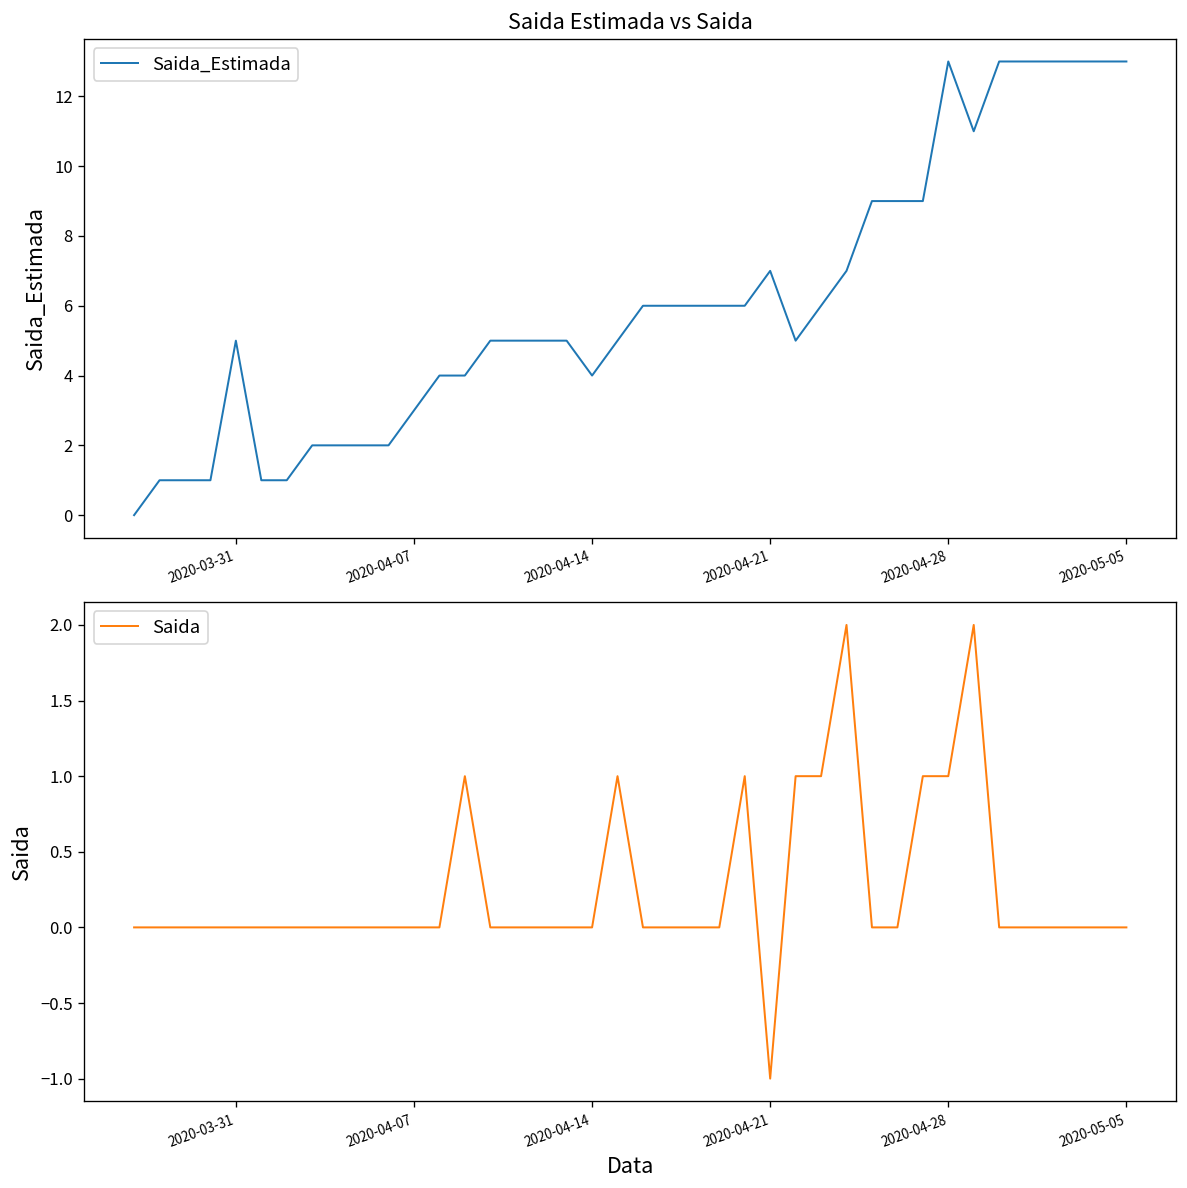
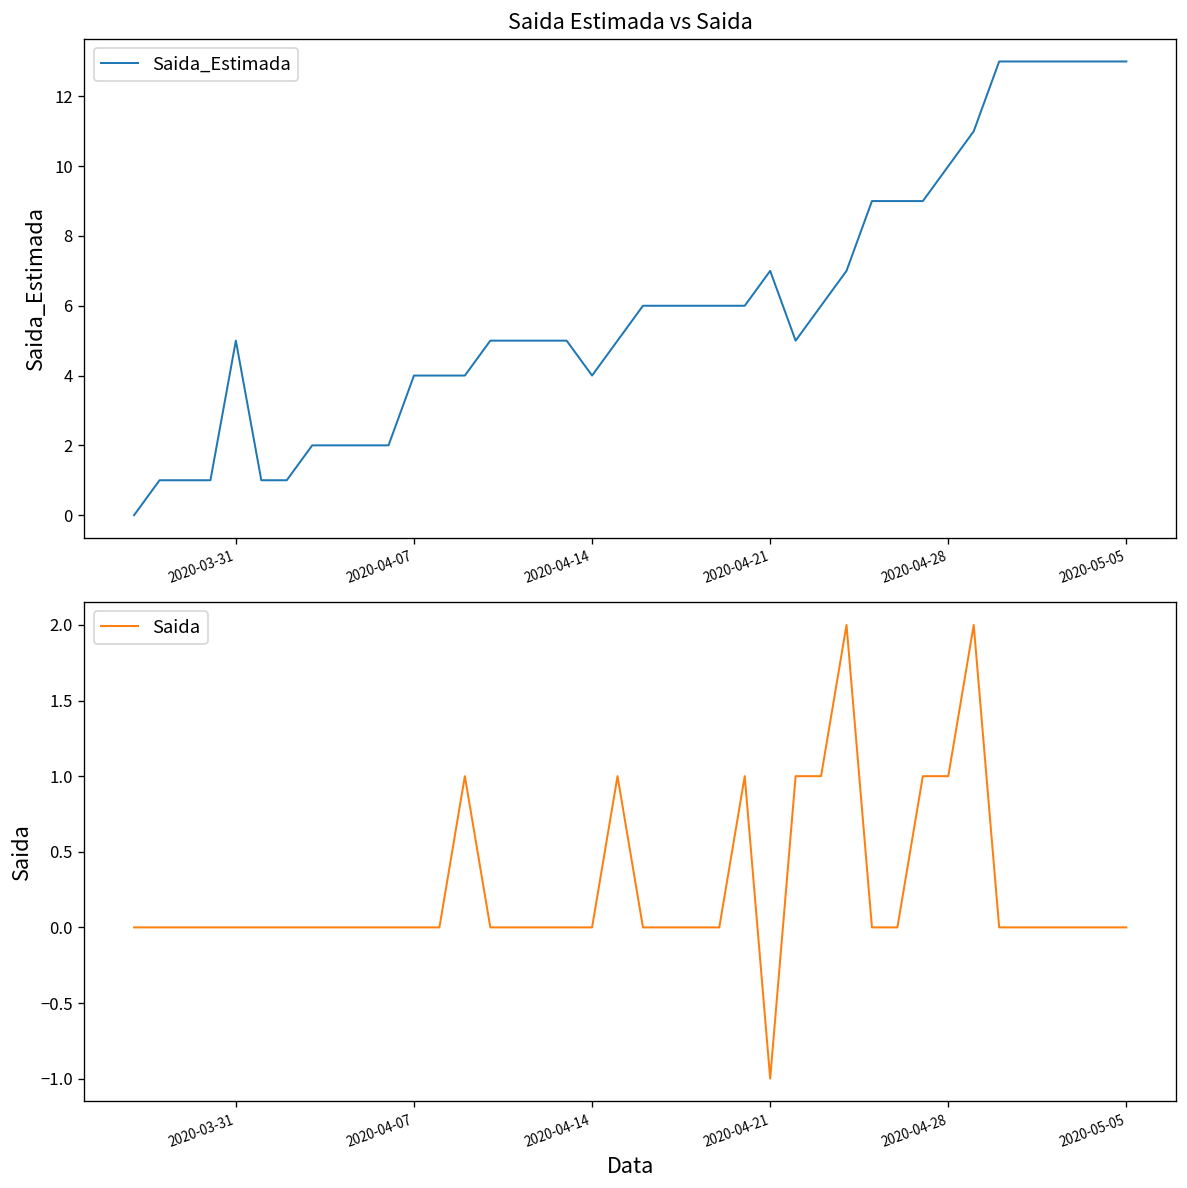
  {
    "Saida Estimada vs Saida": {
      "2020-03-31": 5,
-     "2020-04-07": 3,
+     "2020-04-07": 4,
      "2020-04-14": 4,
      "2020-04-21": 7,
-     "2020-04-28": 13,
+     "2020-04-28": 10,
      "2020-05-05": 13
    }
  }
